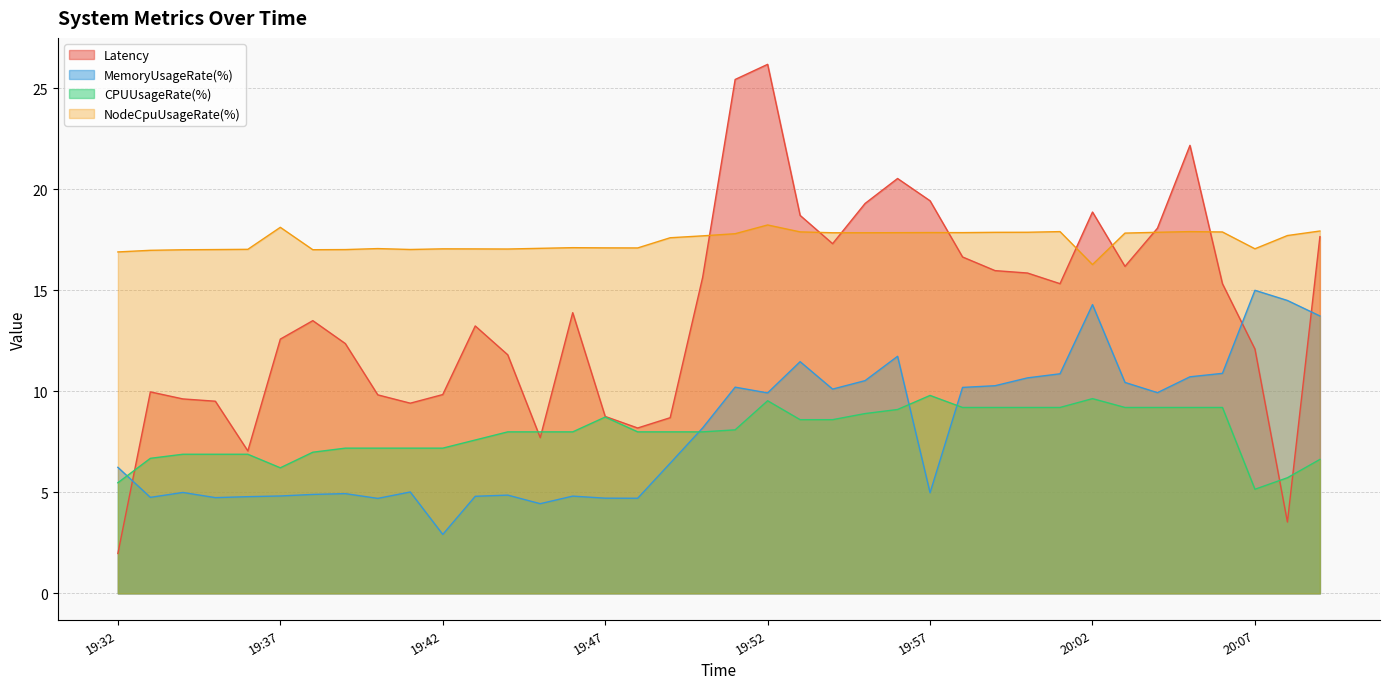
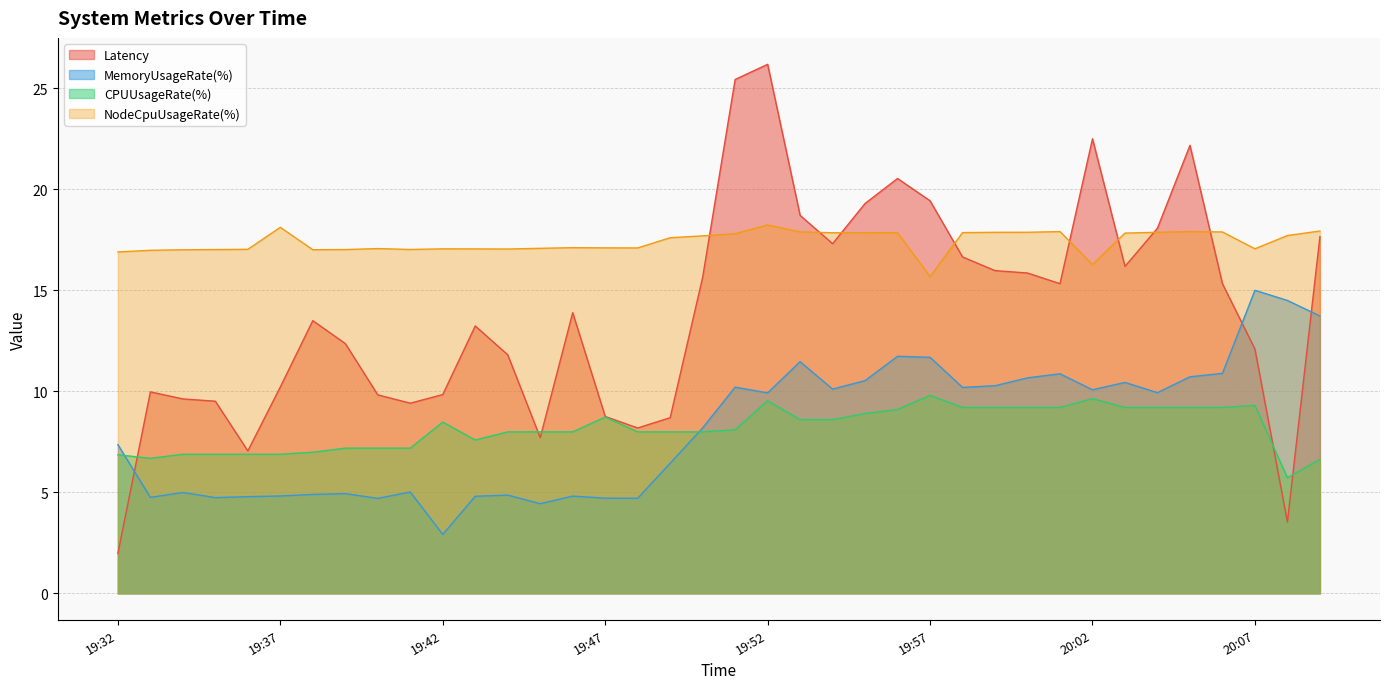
  {
    "Latency": {
      "19:32": 2.0,
-     "19:37": 12.6,
+     "19:37": 10.2,
      "19:42": 9.8,
      "19:52": 26.2,
      "19:57": 19.4,
-     "20:02": 18.9,
+     "20:02": 22.5,
      "20:07": 12.1
    },
    "MemoryUsageRate(%)": {
-     "19:32": 6.2,
+     "19:32": 7.4,
      "19:37": 4.8,
      "19:42": 2.9,
      "19:47": 4.7,
      "19:52": 9.9,
-     "19:57": 5.0,
-     "20:02": 14.3,
+     "19:57": 11.7,
+     "20:02": 10.1,
      "20:07": 15.0
    },
    "CPUUsageRate(%)": {
-     "19:32": 5.5,
-     "19:37": 6.2,
-     "19:42": 7.2,
+     "19:32": 6.9,
+     "19:37": 6.9,
+     "19:42": 8.5,
      "19:52": 9.5,
      "19:57": 9.8,
      "20:02": 9.6,
-     "20:07": 5.2
+     "20:07": 9.3
    },
    "NodeCpuUsageRate(%)": {
      "19:32": 16.9,
      "19:37": 18.1,
      "19:42": 17.1,
      "19:47": 17.1,
      "19:52": 18.2,
-     "19:57": 17.9,
+     "19:57": 15.7,
      "20:02": 16.3,
      "20:07": 17.1
    }
  }
